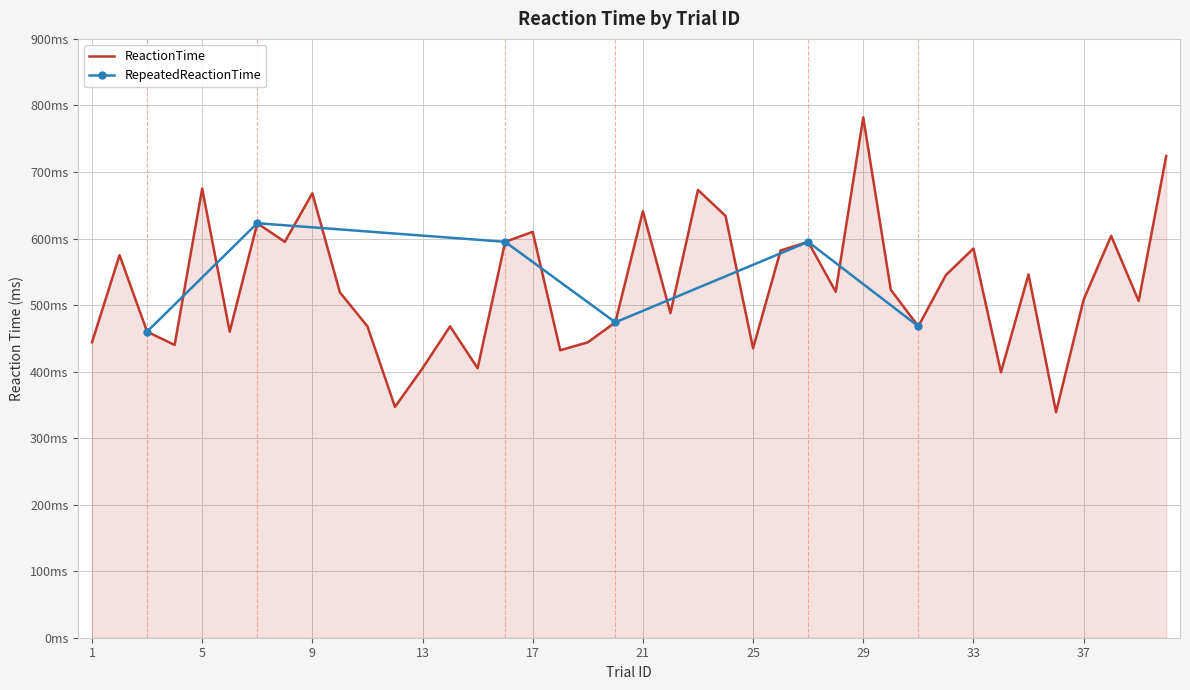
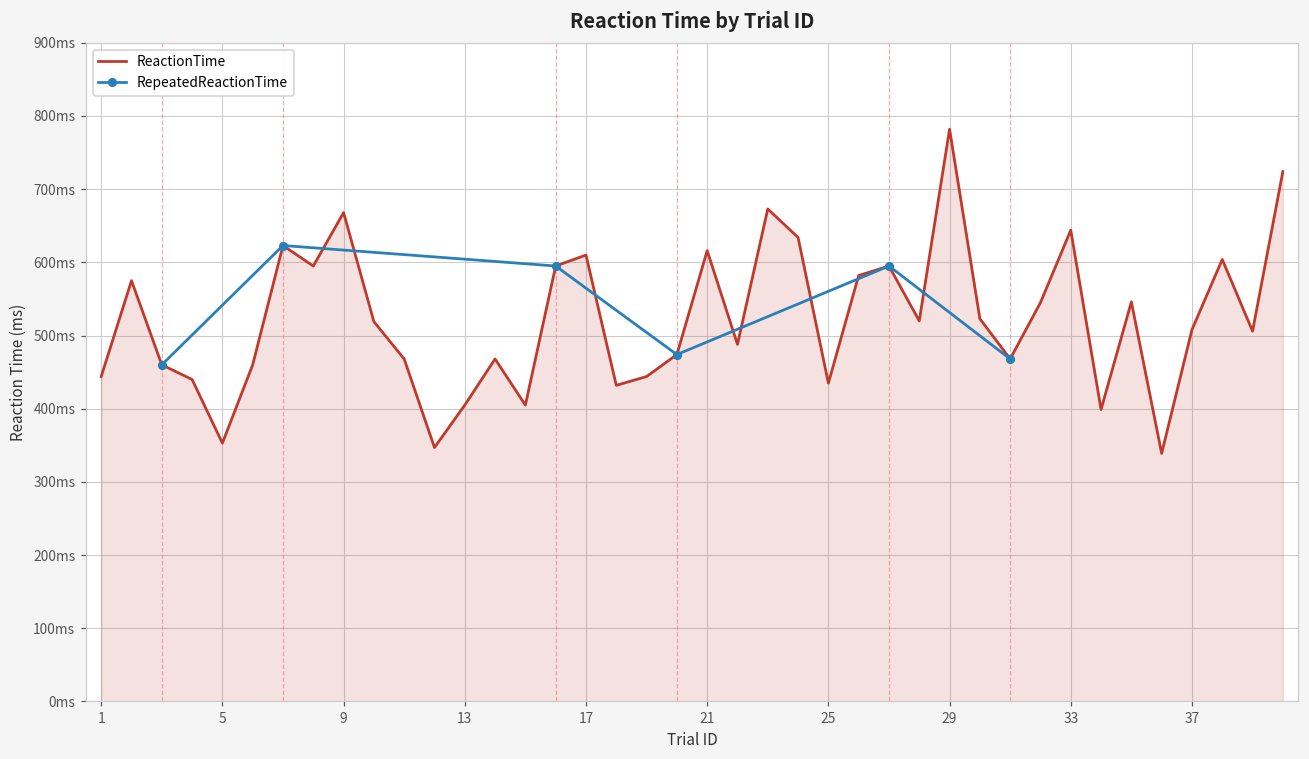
  {
    "ReactionTime": {
      "1": "440ms",
-     "5": "680ms",
+     "5": "350ms",
      "9": "670ms",
      "13": "410ms",
      "17": "610ms",
-     "21": "640ms",
+     "21": "620ms",
      "25": "440ms",
      "29": "780ms",
-     "33": "590ms",
+     "33": "640ms",
      "37": "510ms"
    }
  }
